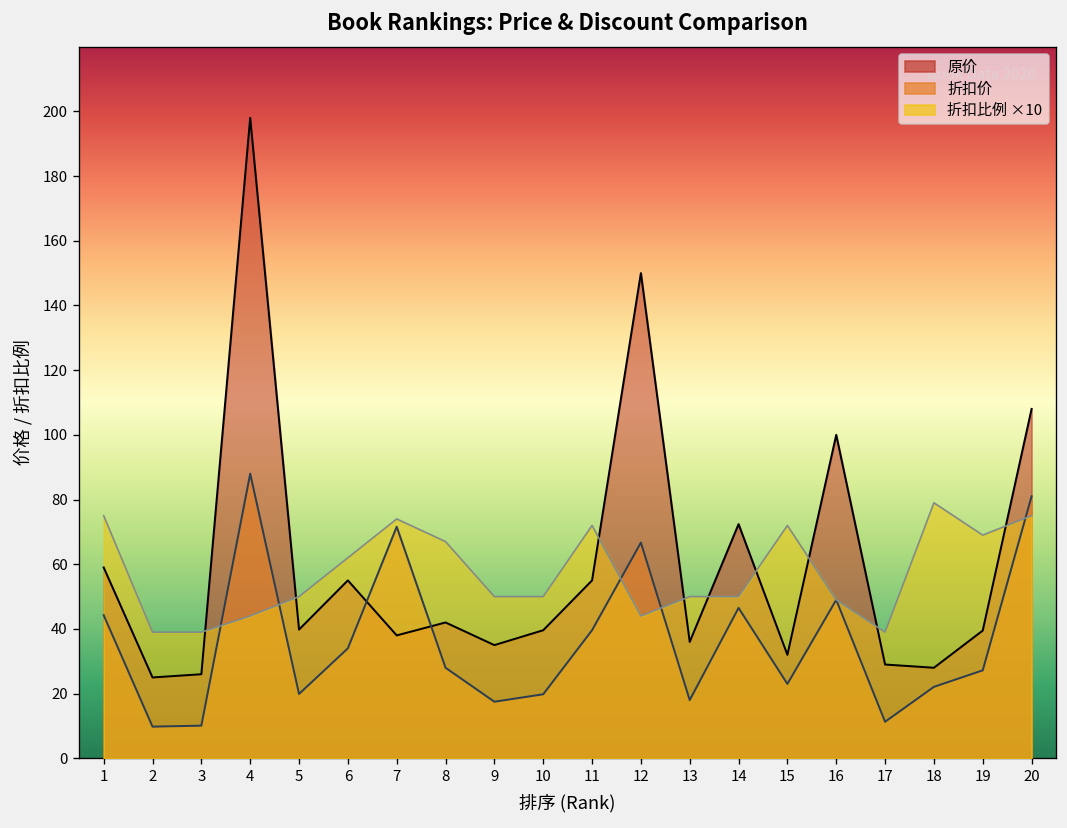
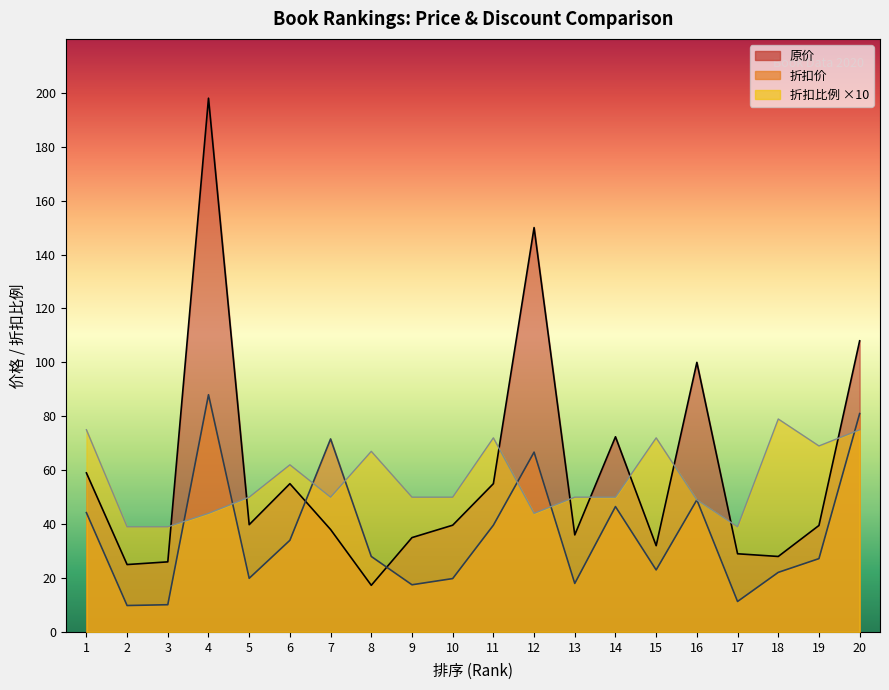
  {
    "原价": {
      "1": 59,
      "2": 25,
      "3": 26,
      "4": 198,
      "5": 40,
      "6": 55,
      "7": 38,
-     "8": 42,
+     "8": 17,
      "9": 35,
      "10": 40,
      "11": 55,
      "12": 150,
      "13": 36,
      "14": 72,
      "15": 32,
      "16": 100,
      "17": 29,
      "18": 28,
      "19": 40,
      "20": 108
    },
    "折扣价": {
      "1": 44,
      "2": 10,
      "3": 10,
      "4": 88,
      "5": 20,
      "6": 34,
      "7": 72,
      "8": 28,
      "9": 18,
      "10": 20,
      "11": 40,
      "12": 67,
      "13": 18,
      "14": 47,
      "15": 23,
      "17": 11,
      "18": 22,
      "19": 27,
      "20": 81
    },
    "折扣比例 ×10": {
      "1": 75,
      "2": 39,
      "3": 39,
      "4": 44,
      "5": 50,
      "6": 62,
-     "7": 74,
+     "7": 50,
      "8": 67,
      "9": 50,
      "10": 50,
      "11": 72,
      "12": 44,
      "13": 50,
      "14": 50,
      "15": 72,
      "17": 39,
      "18": 79,
      "19": 69,
      "20": 75
    }
  }
